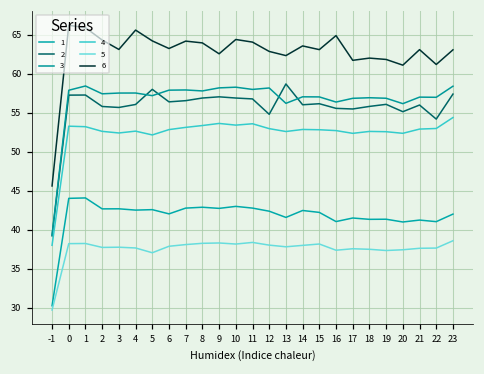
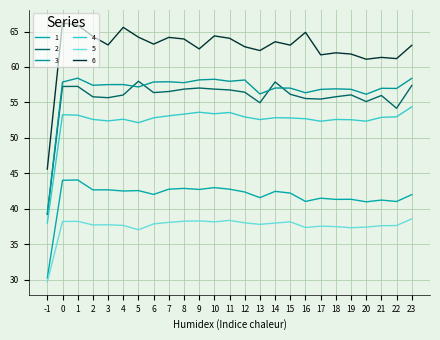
  {
    "2": {
      "0": 57,
      "1": 57,
      "2": 56,
      "3": 56,
      "4": 56,
      "5": 58,
      "6": 56,
      "7": 57,
      "8": 57,
      "9": 57,
      "10": 57,
      "11": 57,
-     "12": 55,
-     "13": 59,
-     "14": 56,
+     "12": 56,
+     "13": 55,
+     "14": 58,
      "15": 56,
      "16": 56,
      "17": 55,
      "18": 56,
      "19": 56,
      "20": 55,
      "21": 56,
      "22": 54,
      "23": 57
    },
    "6": {
      "-1": 46,
      "3": 63,
      "4": 66,
      "5": 64,
      "6": 63,
      "7": 64,
      "8": 64,
      "9": 63,
      "10": 64,
      "11": 64,
      "12": 63,
      "13": 62,
      "14": 64,
      "15": 63,
      "16": 65,
      "17": 62,
      "18": 62,
      "19": 62,
      "20": 61,
-     "21": 63,
+     "21": 61,
      "22": 61,
      "23": 63
    }
  }
